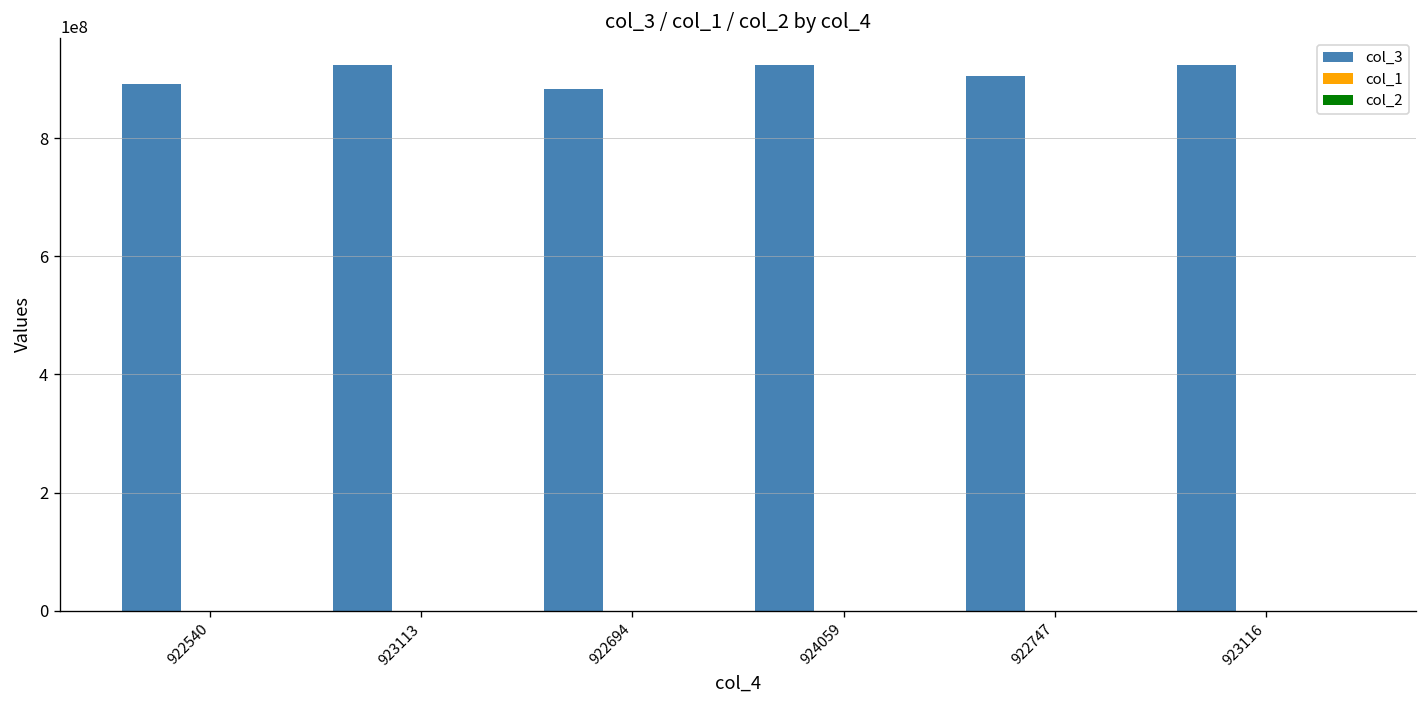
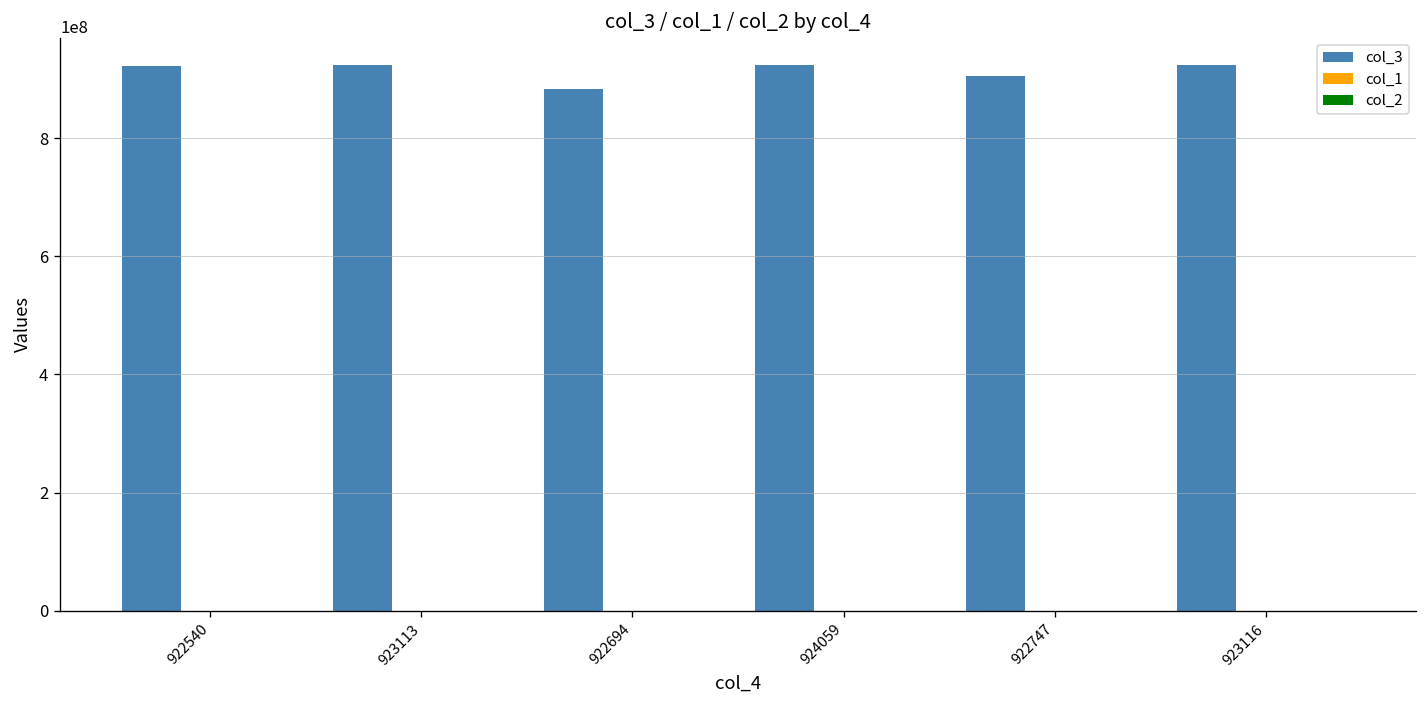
  {
    "col_3": {
-     "922540": 890000000,
+     "922540": 920000000,
      "923113": 920000000,
      "922694": 880000000,
      "924059": 920000000,
      "922747": 900000000,
      "923116": 920000000
    }
  }
